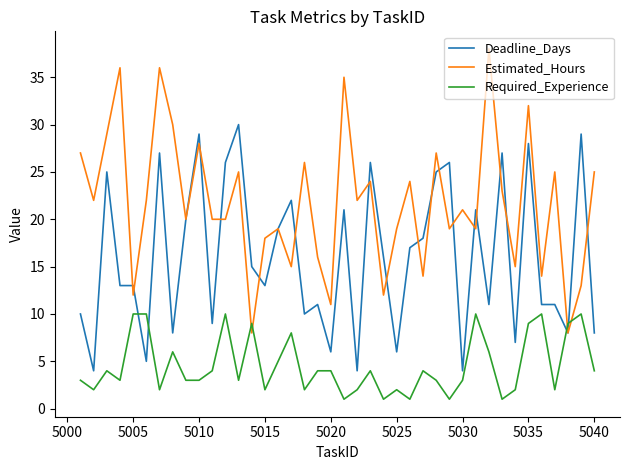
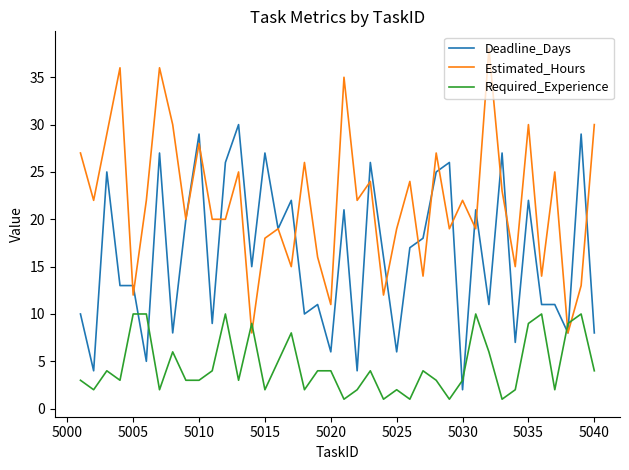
  {
    "Deadline_Days": {
      "5005": 13,
      "5010": 29,
-     "5015": 13,
+     "5015": 27,
      "5020": 6,
      "5025": 6,
-     "5030": 4,
-     "5035": 28,
+     "5030": 2,
+     "5035": 22,
      "5040": 8
    },
    "Estimated_Hours": {
      "5005": 12,
      "5010": 28,
      "5015": 18,
      "5020": 11,
      "5025": 19,
-     "5030": 21,
-     "5035": 32,
-     "5040": 25
+     "5030": 22,
+     "5035": 30,
+     "5040": 30
    },
    "Required_Experience": {
      "5005": 10,
      "5010": 3,
      "5015": 2,
      "5020": 4,
      "5025": 2,
      "5030": 3,
      "5035": 9,
      "5040": 4
    }
  }
